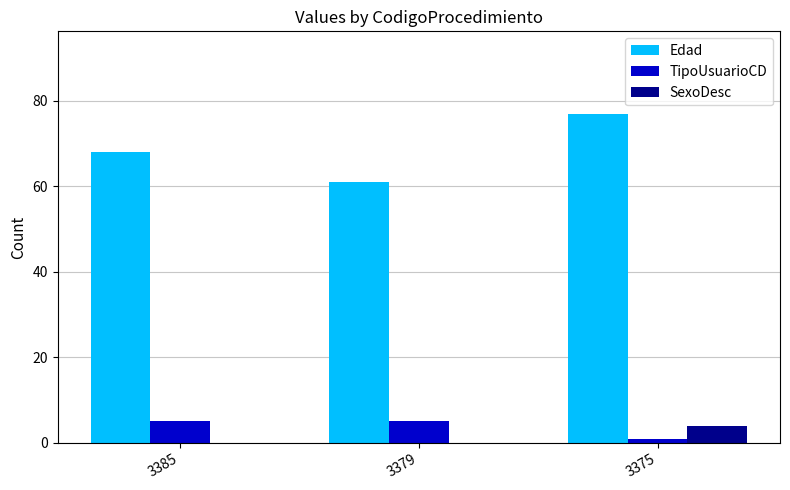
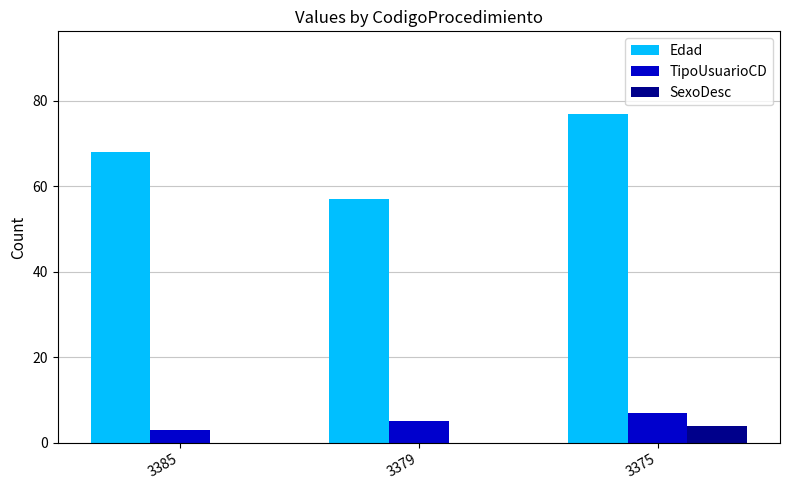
  {
    "Edad": {
      "3385": 68,
-     "3379": 61,
+     "3379": 57,
      "3375": 77
    },
    "TipoUsuarioCD": {
-     "3385": 5,
+     "3385": 3,
      "3379": 5,
-     "3375": 1
+     "3375": 7
    },
    "SexoDesc": {
      "3385": 0,
      "3379": 0,
      "3375": 4
    }
  }
